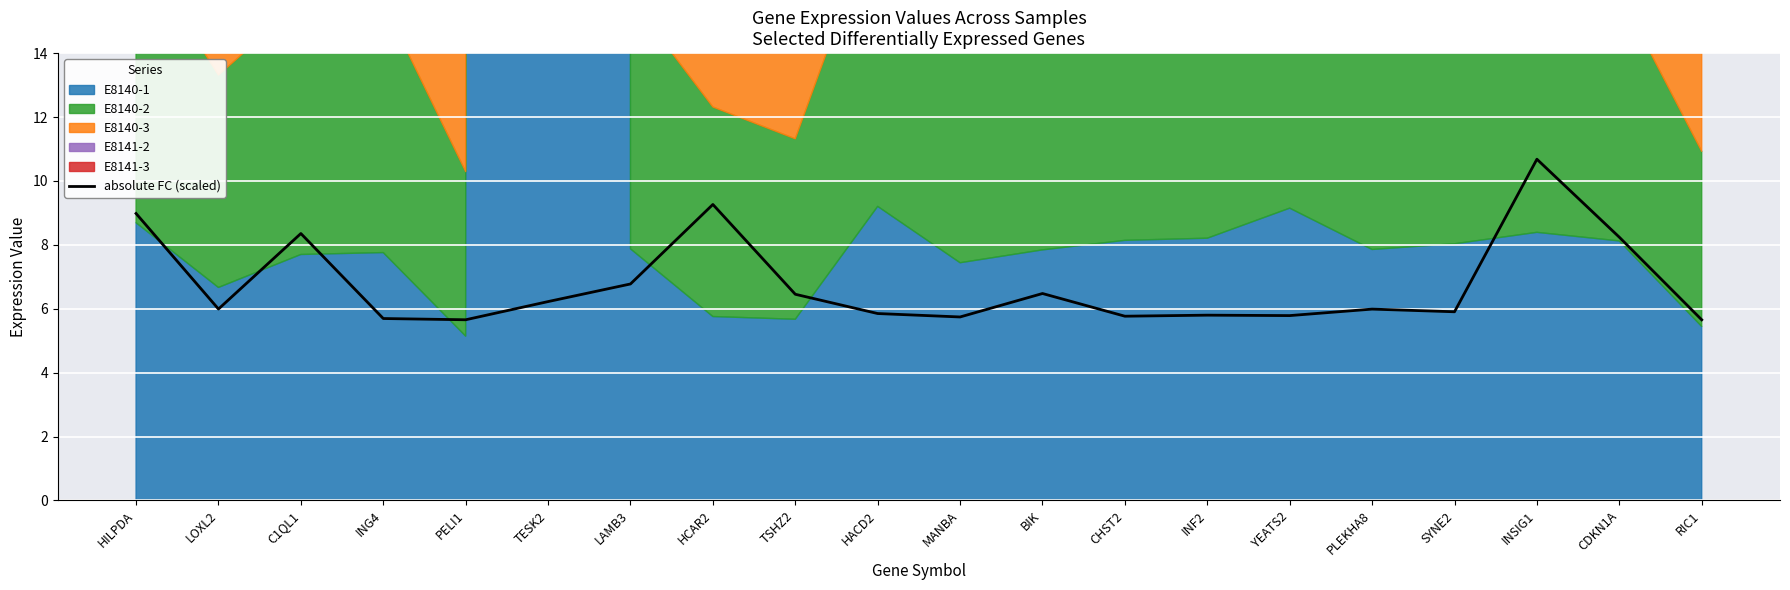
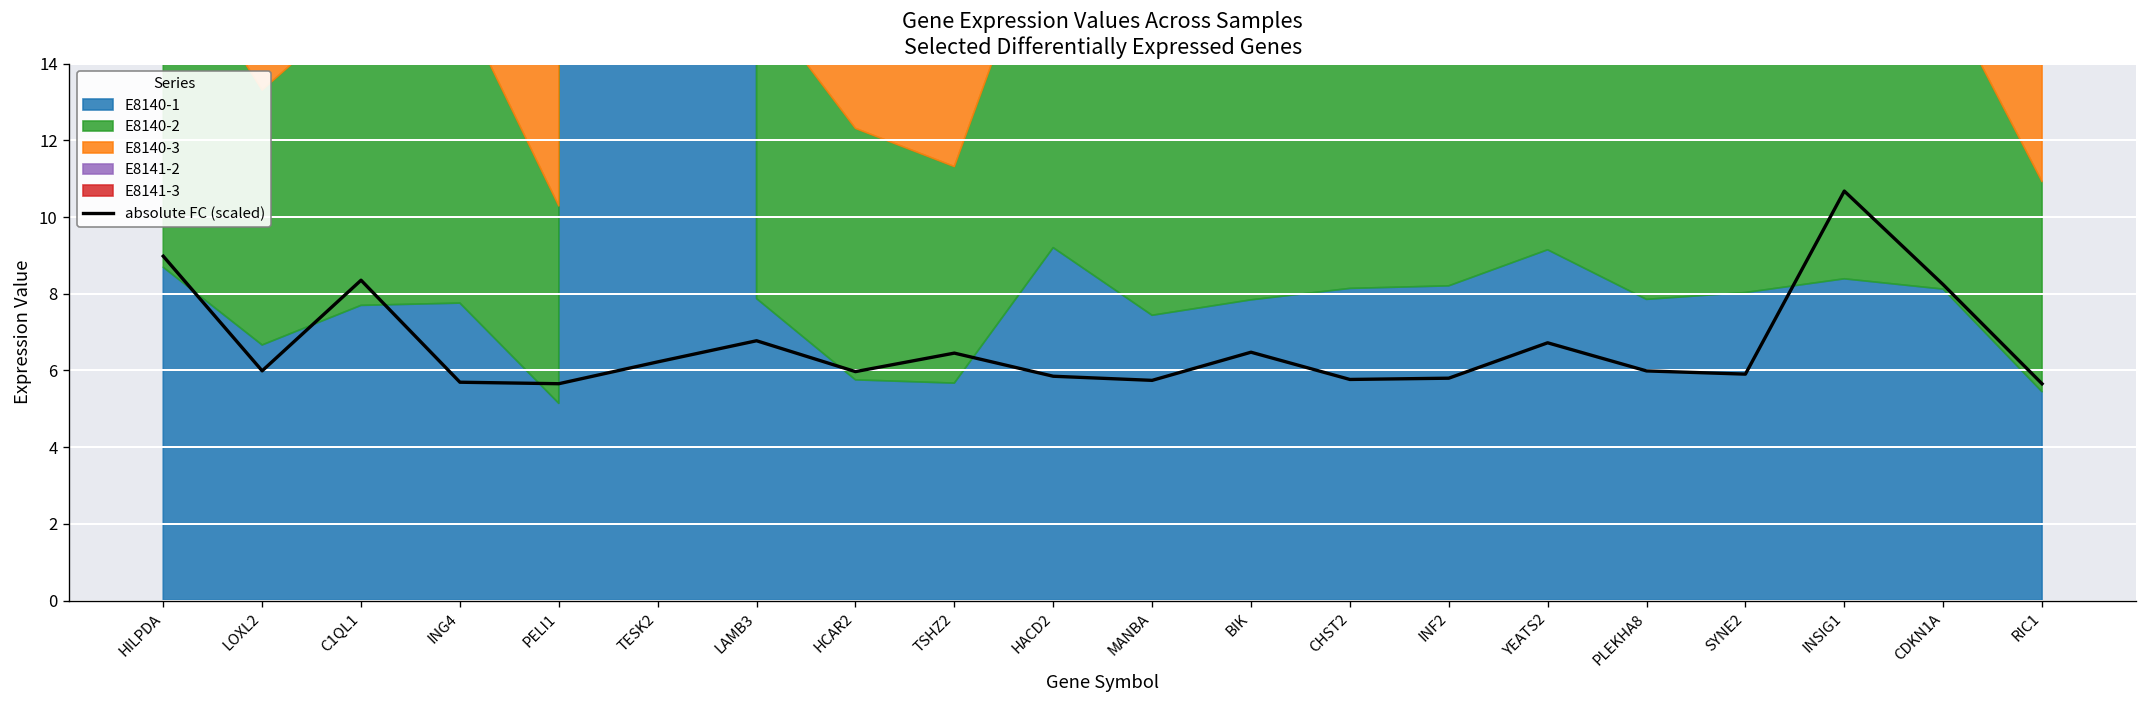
  {
    "absolute FC (scaled)": {
      "HILPDA": 9.0,
      "LOXL2": 6.0,
      "C1QL1": 8.4,
      "ING4": 5.7,
      "PELI1": 5.7,
      "TESK2": 6.2,
      "LAMB3": 6.8,
-     "HCAR2": 9.3,
+     "HCAR2": 6.0,
      "TSHZ2": 6.5,
      "HACD2": 5.8,
      "MANBA": 5.7,
      "BIK": 6.5,
      "CHST2": 5.8,
      "INF2": 5.8,
-     "YEATS2": 5.8,
+     "YEATS2": 6.7,
      "PLEKHA8": 6.0,
      "SYNE2": 5.9,
      "INSIG1": 10.7,
      "CDKN1A": 8.2,
      "RIC1": 5.7
    },
    "E8140-1": {
      "HILPDA": 8.7,
      "LOXL2": 6.7,
      "C1QL1": 7.7,
      "ING4": 7.8,
      "PELI1": 5.1,
      "LAMB3": 7.9,
      "HCAR2": 5.8,
      "TSHZ2": 5.7,
      "HACD2": 9.2,
      "MANBA": 7.4,
      "BIK": 7.8,
      "CHST2": 8.1,
      "INF2": 8.2,
      "YEATS2": 9.1,
      "PLEKHA8": 7.9,
      "SYNE2": 8.0,
      "INSIG1": 8.4,
      "CDKN1A": 8.1,
      "RIC1": 5.4
    },
    "E8140-2": {
      "PELI1": 5.2,
      "HCAR2": 6.6,
      "TSHZ2": 5.6,
      "RIC1": 5.5
    }
  }
